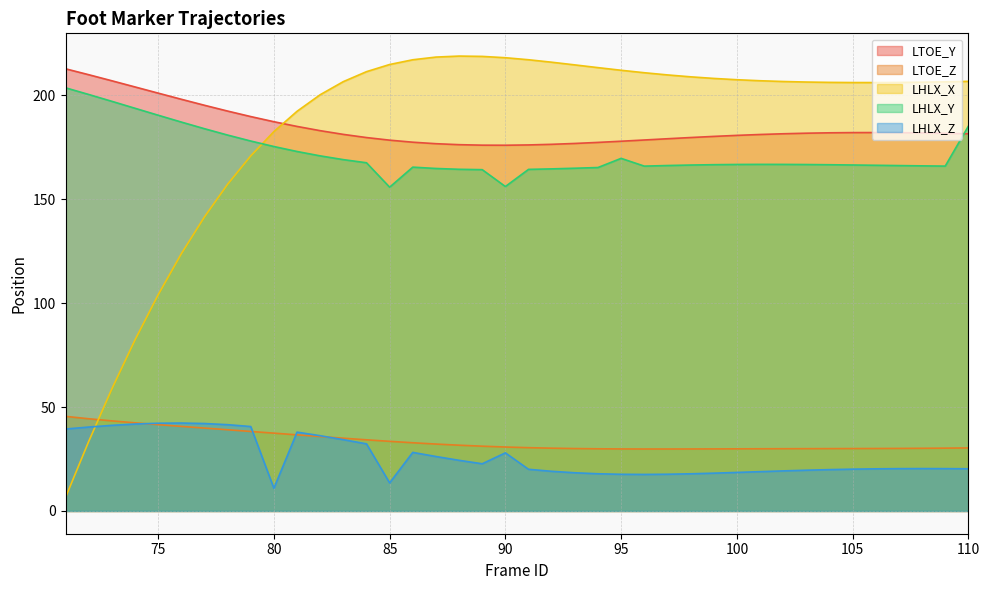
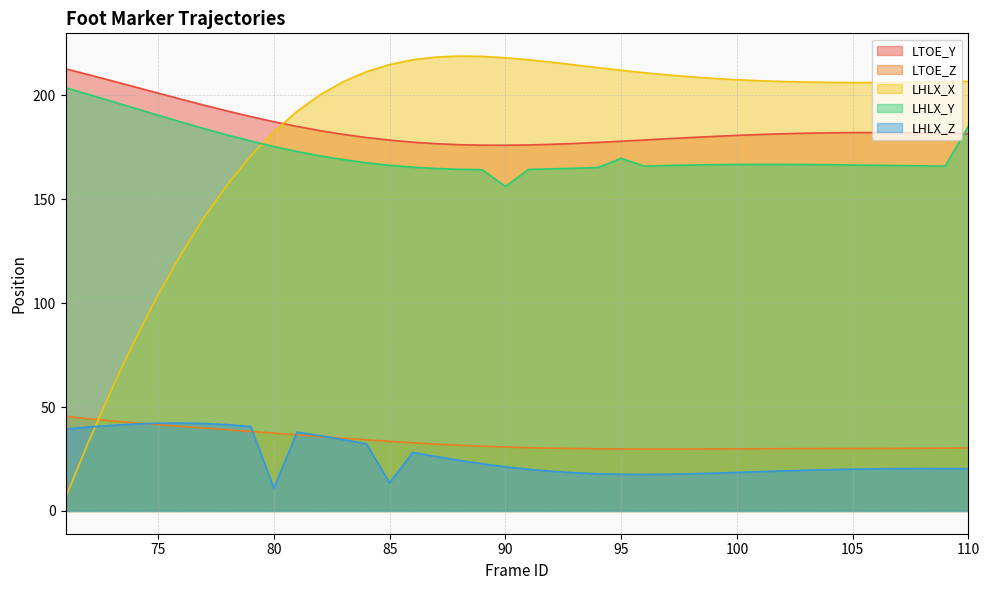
  {
    "LHLX_Y": {
      "75": 190,
      "80": 175,
-     "85": 156,
+     "85": 166,
      "90": 156,
      "95": 170,
      "100": 167,
      "105": 166,
      "110": 185
    },
    "LHLX_Z": {
      "80": 11,
      "85": 14,
-     "90": 28,
+     "90": 21,
      "95": 18,
      "100": 19,
      "105": 20,
      "110": 20
    }
  }
